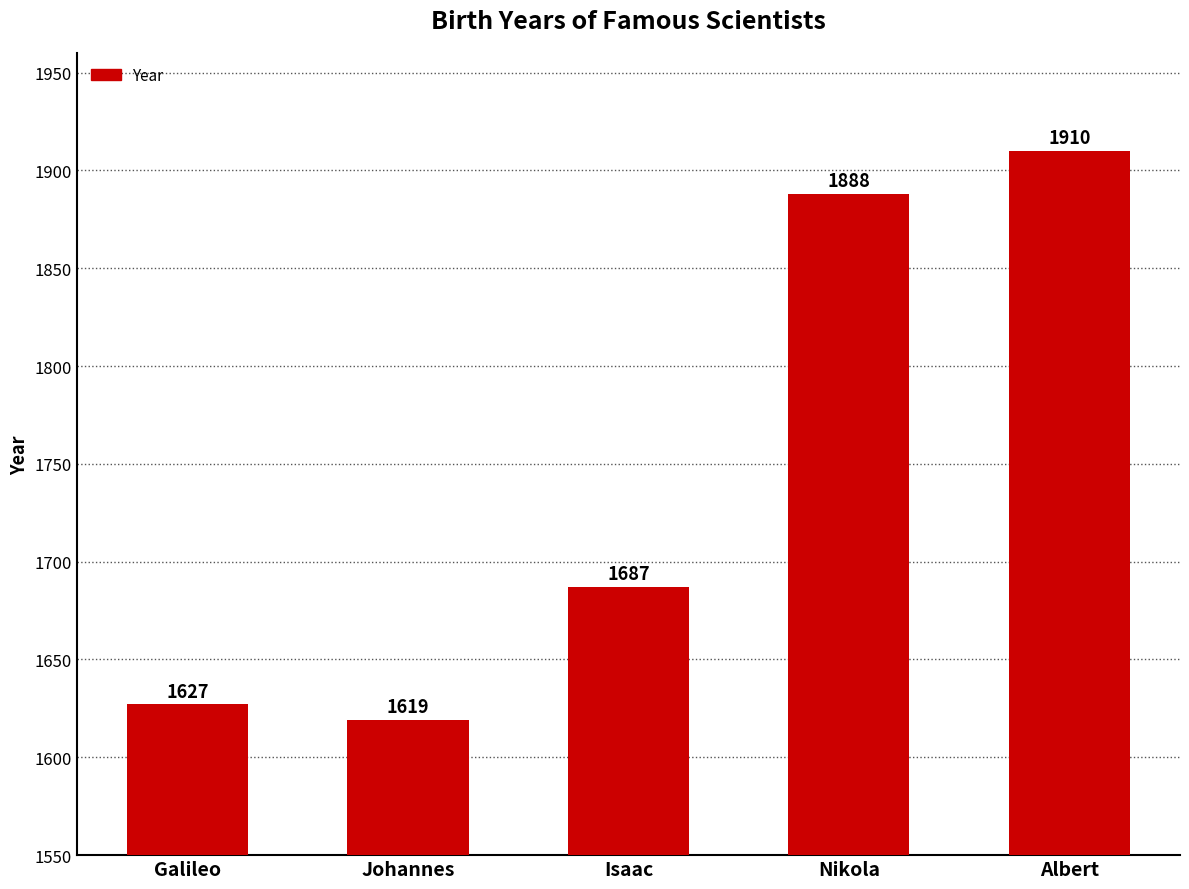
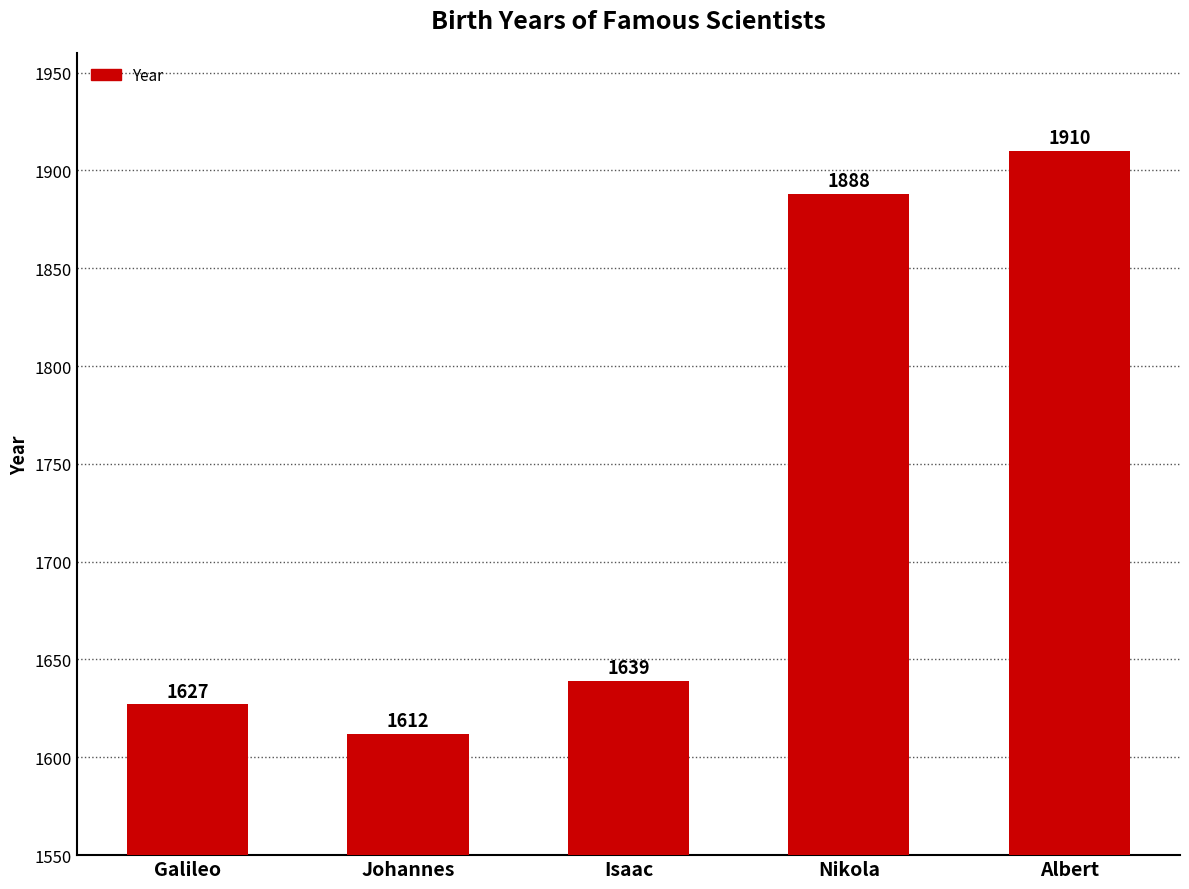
  {
    "Galileo": 1627,
-   "Johannes": 1619,
-   "Isaac": 1687,
+   "Johannes": 1612,
+   "Isaac": 1639,
    "Nikola": 1888,
    "Albert": 1910
  }
